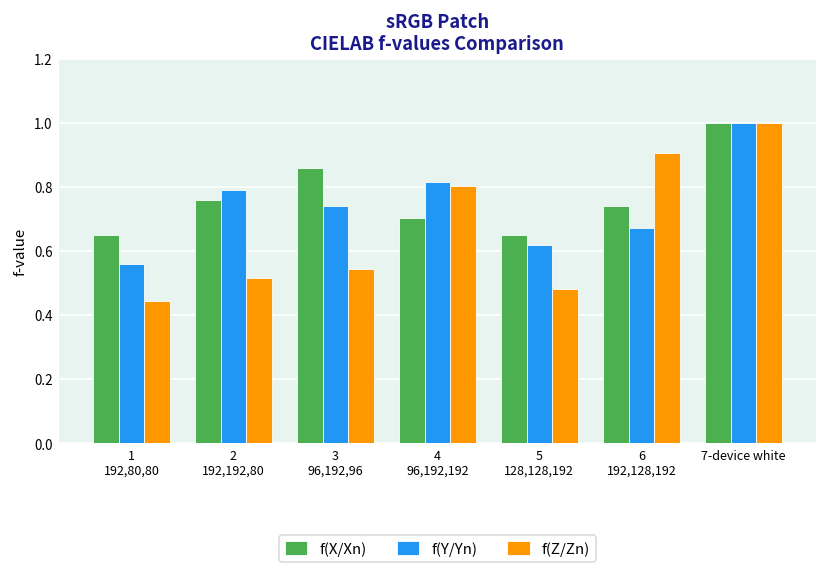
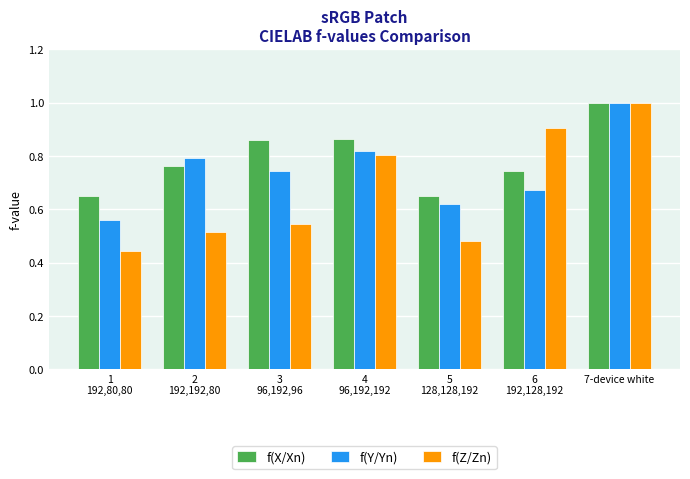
  {
    "f(X/Xn)": {
      "1 192,80,80": 0.65,
      "2 192,192,80": 0.76,
      "3 96,192,96": 0.86,
-     "4 96,192,192": 0.70,
+     "4 96,192,192": 0.86,
      "5 128,128,192": 0.65,
      "6 192,128,192": 0.74,
      "7-device white": 1.00
    },
    "f(Y/Yn)": {
      "1 192,80,80": 0.56,
      "2 192,192,80": 0.79,
      "3 96,192,96": 0.74,
      "4 96,192,192": 0.82,
      "5 128,128,192": 0.62,
      "6 192,128,192": 0.67,
      "7-device white": 1.00
    },
    "f(Z/Zn)": {
      "1 192,80,80": 0.45,
      "2 192,192,80": 0.52,
      "3 96,192,96": 0.54,
      "4 96,192,192": 0.80,
      "5 128,128,192": 0.48,
      "6 192,128,192": 0.91,
      "7-device white": 1.00
    }
  }
